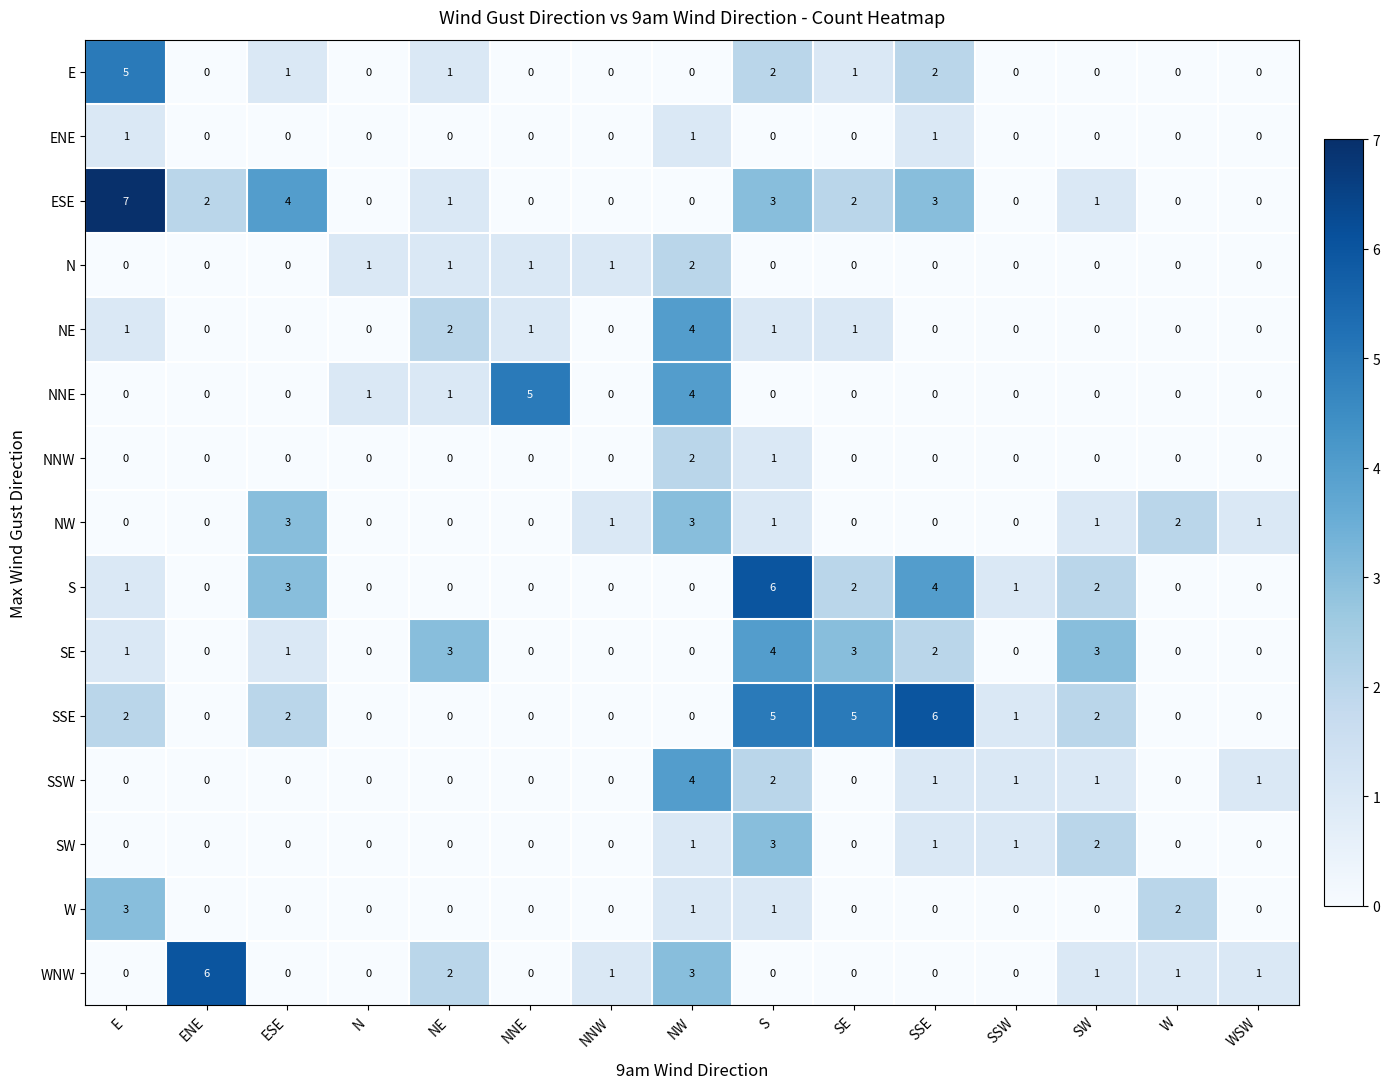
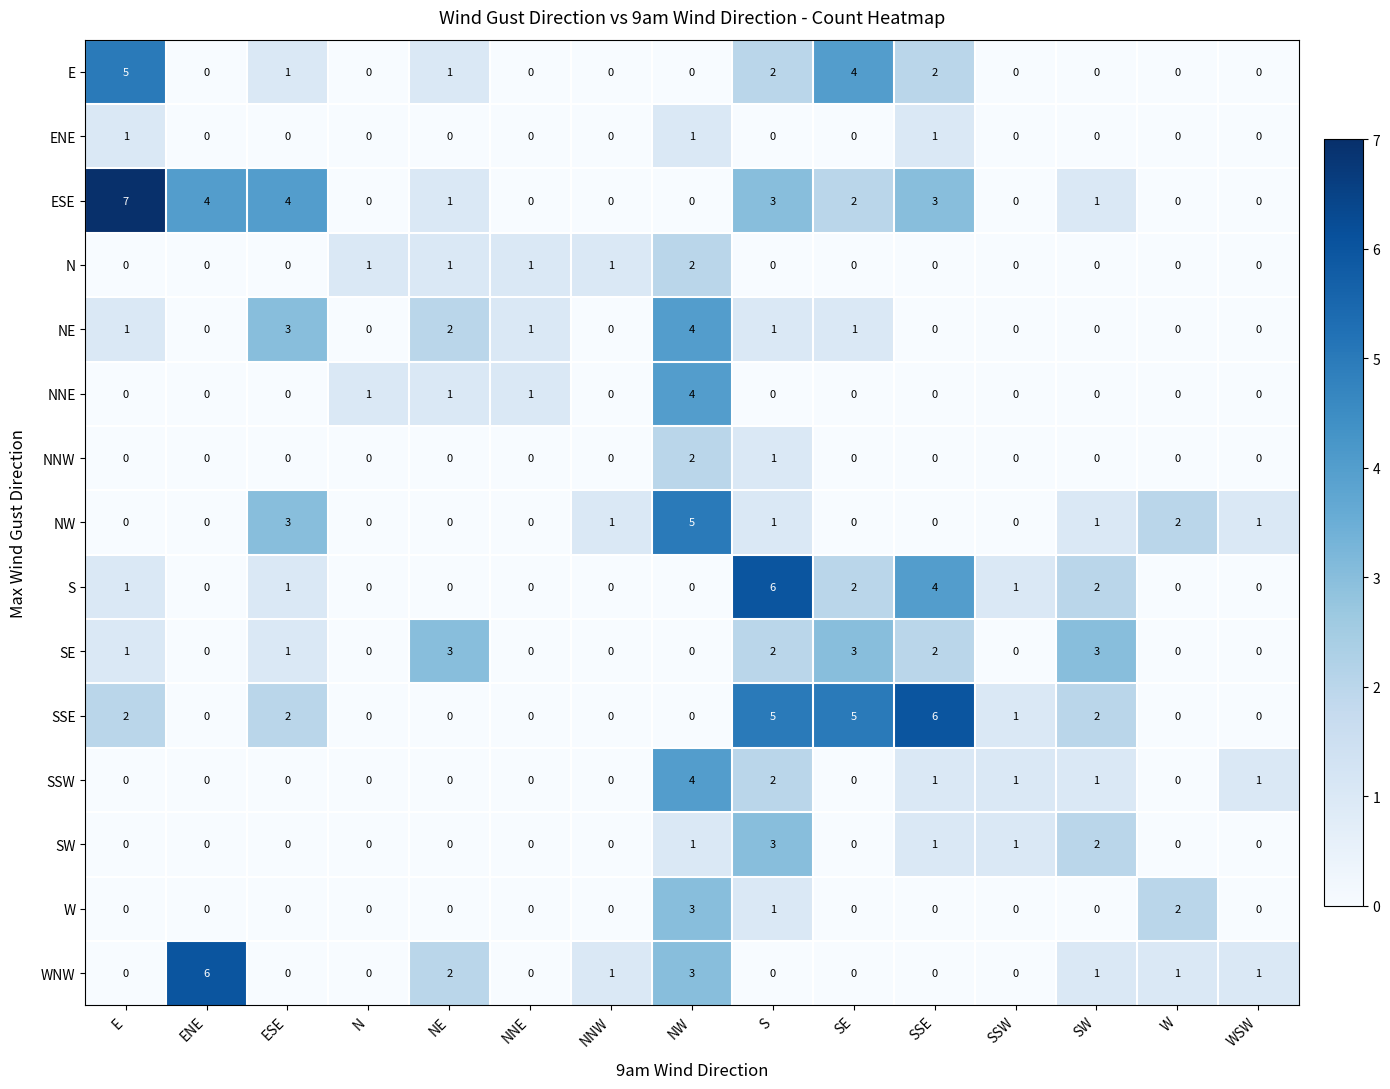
  {
    "E": {
      "E": 5,
      "ENE": 0,
      "ESE": 1,
      "N": 0,
      "NE": 1,
      "NNE": 0,
      "NNW": 0,
      "NW": 0,
      "S": 2,
-     "SE": 1,
+     "SE": 4,
      "SSE": 2,
      "SSW": 0,
      "SW": 0,
      "W": 0,
      "WSW": 0
    },
    "ESE": {
      "E": 7,
-     "ENE": 2,
+     "ENE": 4,
      "ESE": 4,
      "N": 0,
      "NE": 1,
      "NNE": 0,
      "NNW": 0,
      "NW": 0,
      "S": 3,
      "SE": 2,
      "SSE": 3,
      "SSW": 0,
      "SW": 1,
      "W": 0,
      "WSW": 0
    },
    "NE": {
      "E": 1,
      "ENE": 0,
-     "ESE": 0,
+     "ESE": 3,
      "N": 0,
      "NE": 2,
      "NNE": 1,
      "NNW": 0,
      "NW": 4,
      "S": 1,
      "SE": 1,
      "SSE": 0,
      "SSW": 0,
      "SW": 0,
      "W": 0,
      "WSW": 0
    },
    "NNE": {
      "E": 0,
      "ENE": 0,
      "ESE": 0,
      "N": 1,
      "NE": 1,
-     "NNE": 5,
+     "NNE": 1,
      "NNW": 0,
      "NW": 4,
      "S": 0,
      "SE": 0,
      "SSE": 0,
      "SSW": 0,
      "SW": 0,
      "W": 0,
      "WSW": 0
    },
    "NW": {
      "E": 0,
      "ENE": 0,
      "ESE": 3,
      "N": 0,
      "NE": 0,
      "NNE": 0,
      "NNW": 1,
-     "NW": 3,
+     "NW": 5,
      "S": 1,
      "SE": 0,
      "SSE": 0,
      "SSW": 0,
      "SW": 1,
      "W": 2,
      "WSW": 1
    },
    "S": {
      "E": 1,
      "ENE": 0,
-     "ESE": 3,
+     "ESE": 1,
      "N": 0,
      "NE": 0,
      "NNE": 0,
      "NNW": 0,
      "NW": 0,
      "S": 6,
      "SE": 2,
      "SSE": 4,
      "SSW": 1,
      "SW": 2,
      "W": 0,
      "WSW": 0
    },
    "SE": {
      "E": 1,
      "ENE": 0,
      "ESE": 1,
      "N": 0,
      "NE": 3,
      "NNE": 0,
      "NNW": 0,
      "NW": 0,
-     "S": 4,
+     "S": 2,
      "SE": 3,
      "SSE": 2,
      "SSW": 0,
      "SW": 3,
      "W": 0,
      "WSW": 0
    },
    "W": {
-     "E": 3,
+     "E": 0,
      "ENE": 0,
      "ESE": 0,
      "N": 0,
      "NE": 0,
      "NNE": 0,
      "NNW": 0,
-     "NW": 1,
+     "NW": 3,
      "S": 1,
      "SE": 0,
      "SSE": 0,
      "SSW": 0,
      "SW": 0,
      "W": 2,
      "WSW": 0
    }
  }
